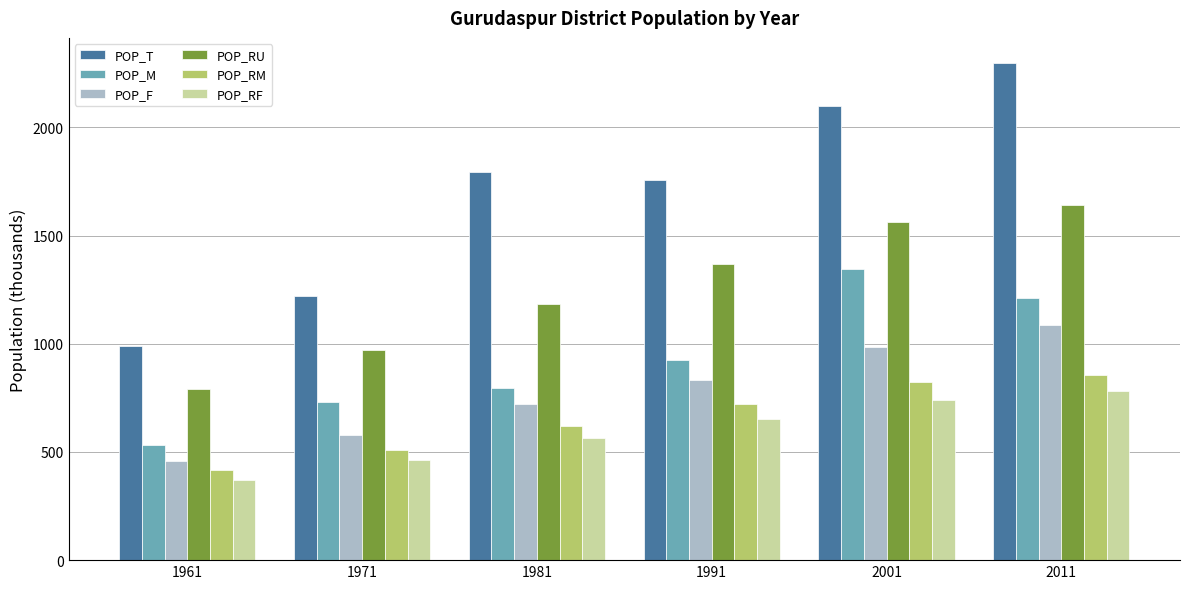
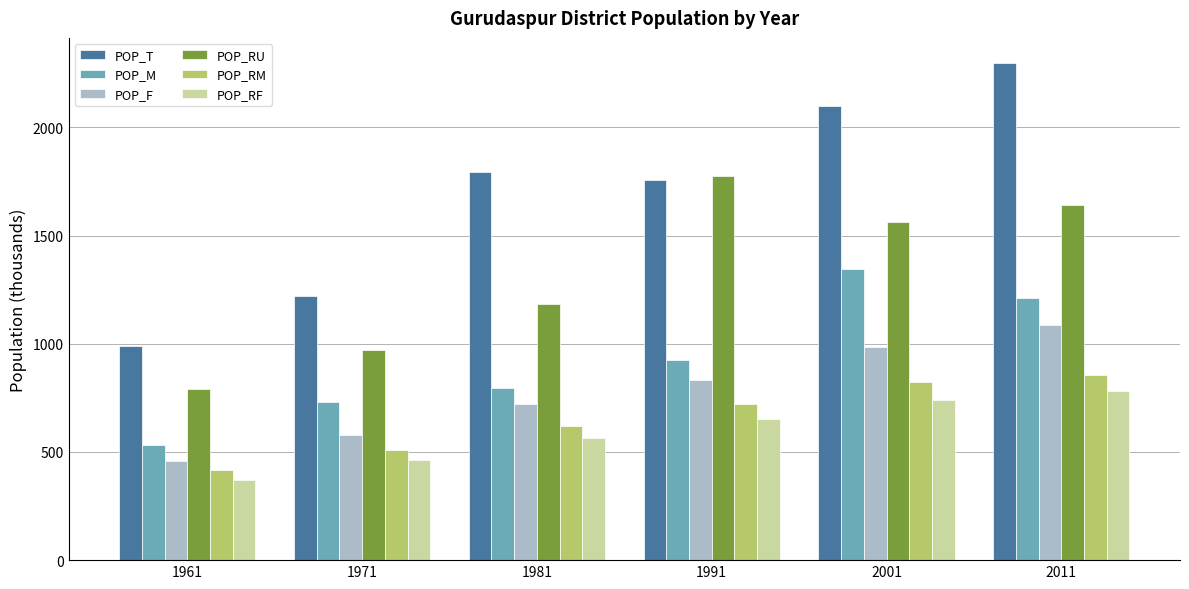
  {
    "POP_T": {
      "1961": 990,
      "1971": 1220,
      "1981": 1790,
      "1991": 1760,
      "2001": 2100,
      "2011": 2300
    },
    "POP_M": {
      "1961": 530,
      "1971": 730,
      "1981": 790,
      "1991": 920,
      "2001": 1340,
      "2011": 1210
    },
    "POP_RU": {
      "1961": 790,
      "1971": 970,
      "1981": 1190,
-     "1991": 1370,
+     "1991": 1780,
      "2001": 1560,
      "2011": 1640
    }
  }
